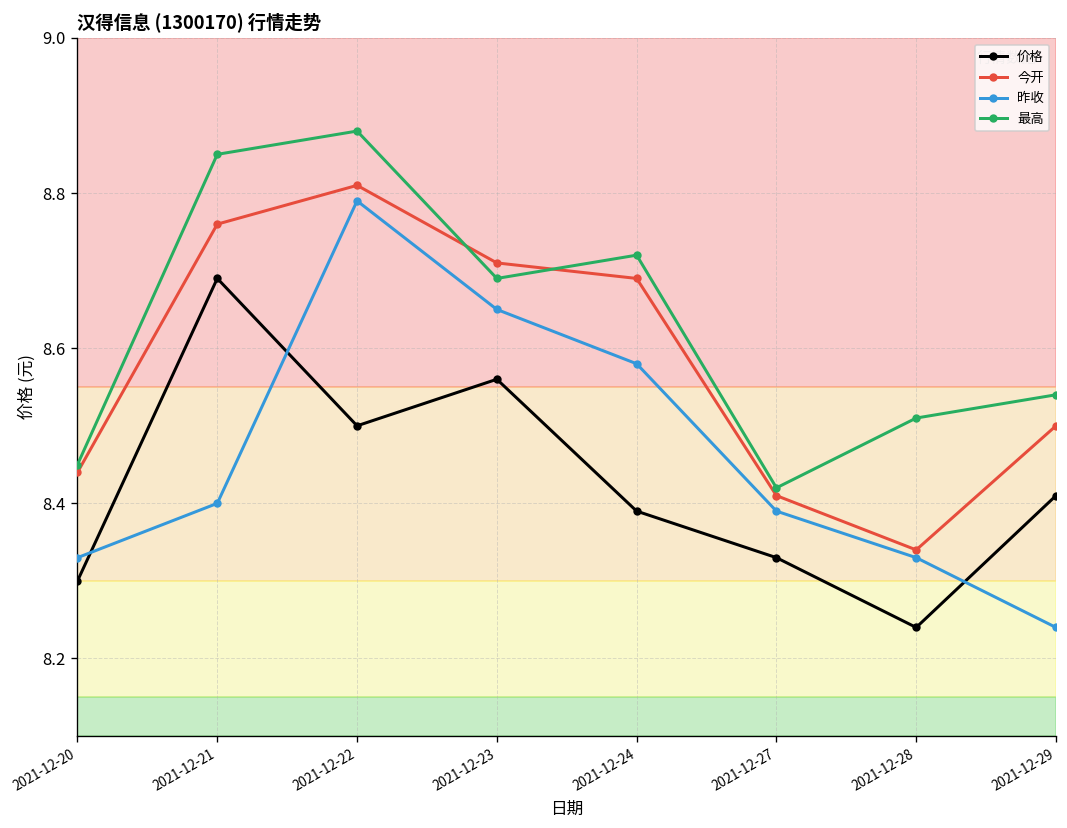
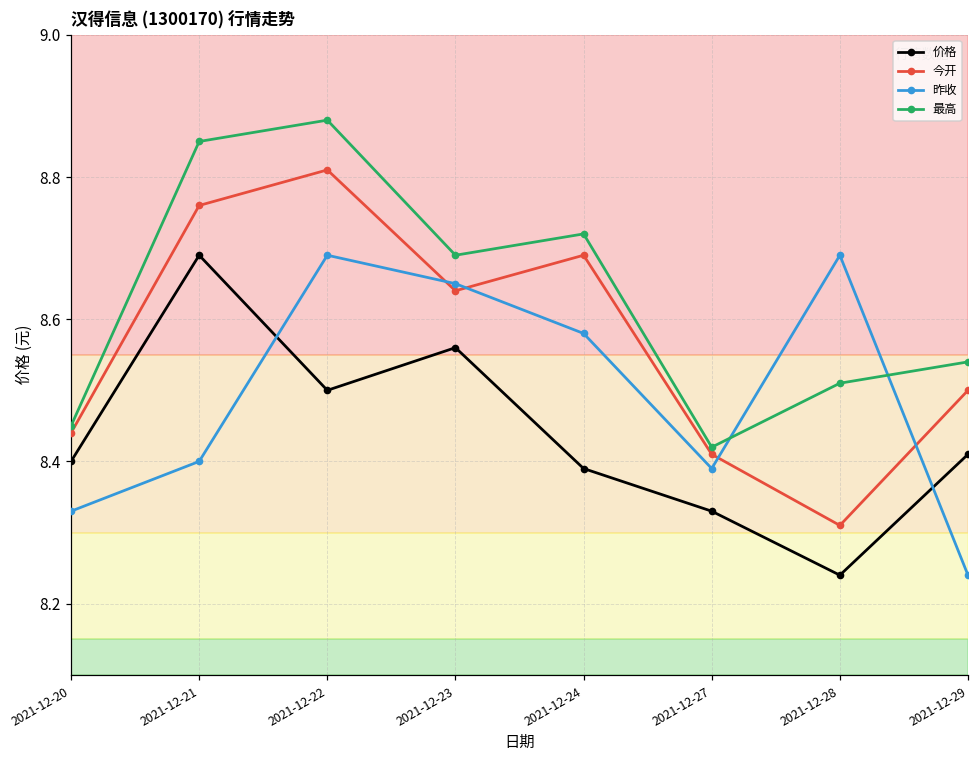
  {
    "价格": {
-     "2021-12-20": 8.3,
+     "2021-12-20": 8.4,
      "2021-12-21": 8.69,
      "2021-12-22": 8.5,
      "2021-12-23": 8.56,
      "2021-12-24": 8.39,
      "2021-12-27": 8.33,
      "2021-12-28": 8.24,
      "2021-12-29": 8.41
    },
    "今开": {
      "2021-12-20": 8.44,
      "2021-12-21": 8.76,
      "2021-12-22": 8.81,
-     "2021-12-23": 8.71,
+     "2021-12-23": 8.64,
      "2021-12-24": 8.69,
      "2021-12-27": 8.41,
-     "2021-12-28": 8.34,
+     "2021-12-28": 8.31,
      "2021-12-29": 8.50
    },
    "昨收": {
      "2021-12-20": 8.33,
      "2021-12-21": 8.40,
-     "2021-12-22": 8.79,
+     "2021-12-22": 8.69,
      "2021-12-23": 8.65,
      "2021-12-24": 8.58,
      "2021-12-27": 8.39,
-     "2021-12-28": 8.33,
+     "2021-12-28": 8.69,
      "2021-12-29": 8.24
    },
    "最高": {
      "2021-12-20": 8.45,
      "2021-12-21": 8.85,
      "2021-12-22": 8.88,
      "2021-12-23": 8.69,
      "2021-12-24": 8.72,
      "2021-12-27": 8.42,
      "2021-12-28": 8.51,
      "2021-12-29": 8.54
    }
  }
